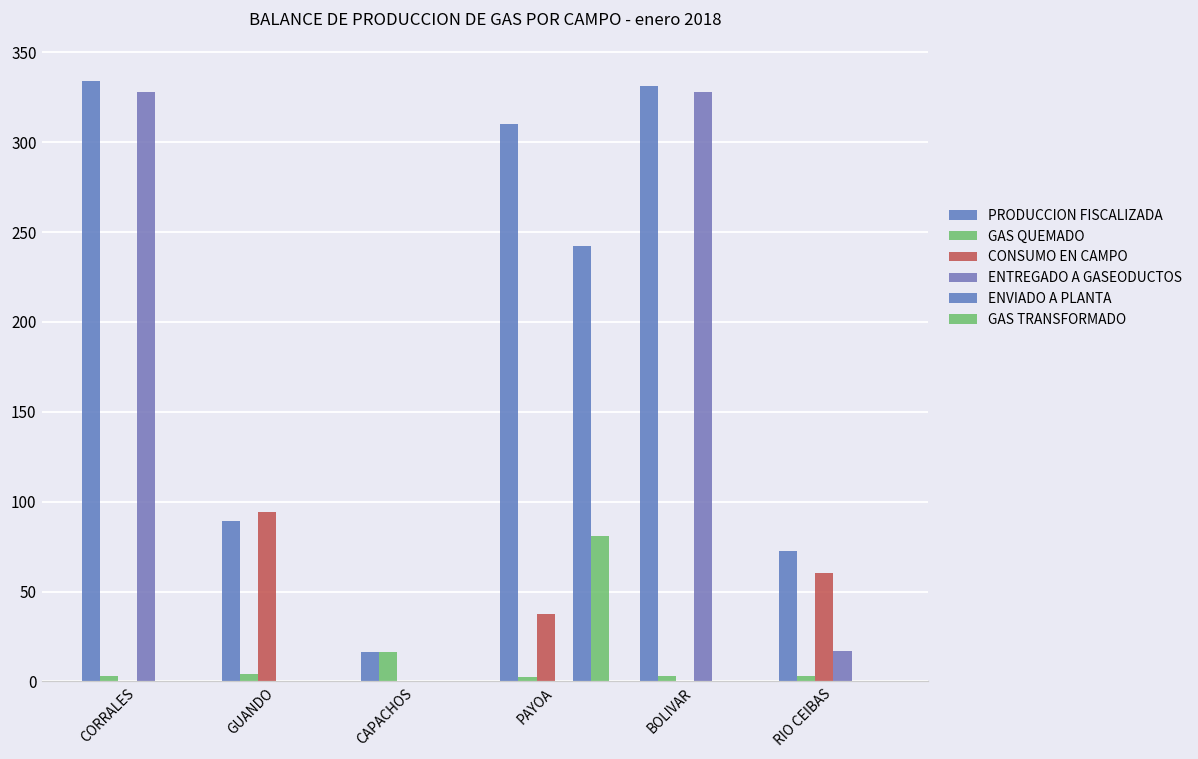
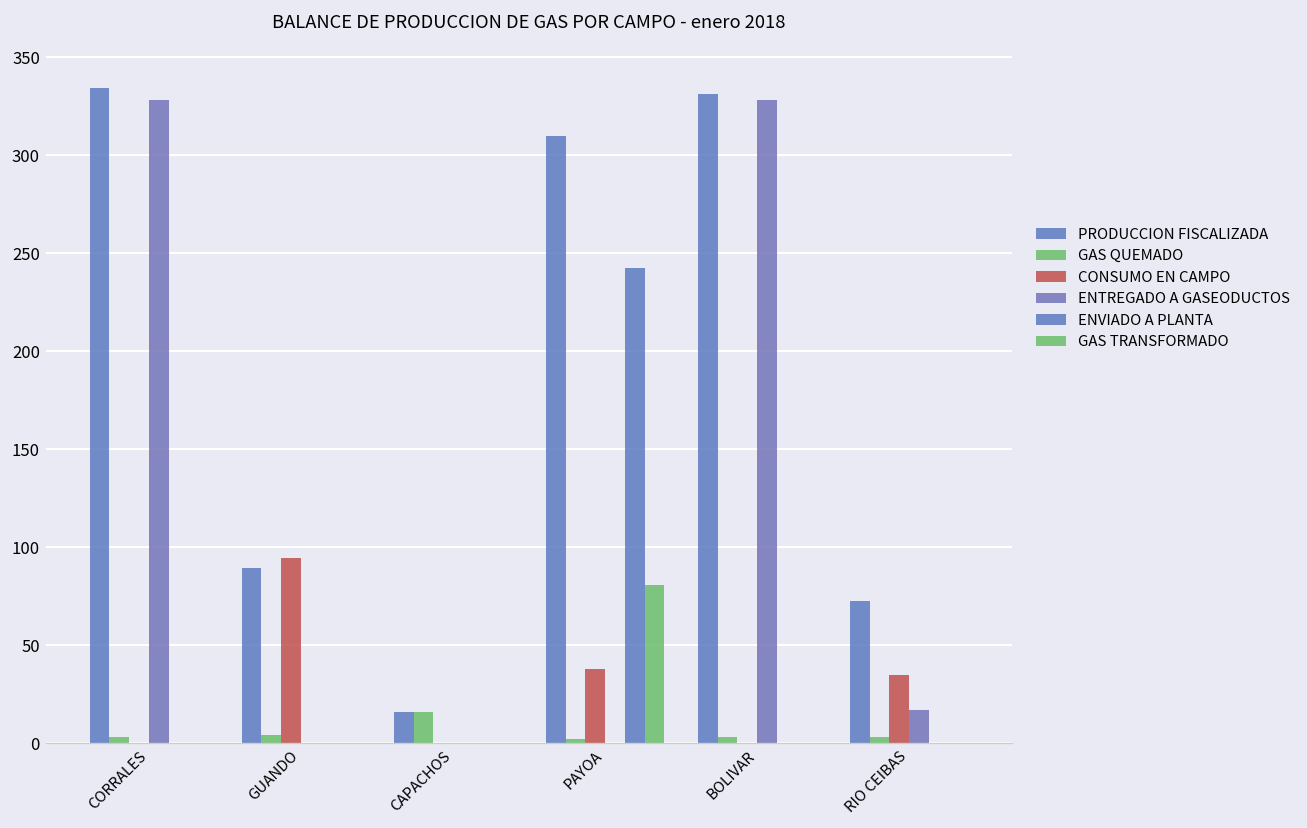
  {
    "CONSUMO EN CAMPO": {
      "CORRALES": 0,
      "GUANDO": 94,
      "CAPACHOS": 0,
      "PAYOA": 38,
      "BOLIVAR": 0,
-     "RIO CEIBAS": 61
+     "RIO CEIBAS": 35
    }
  }
